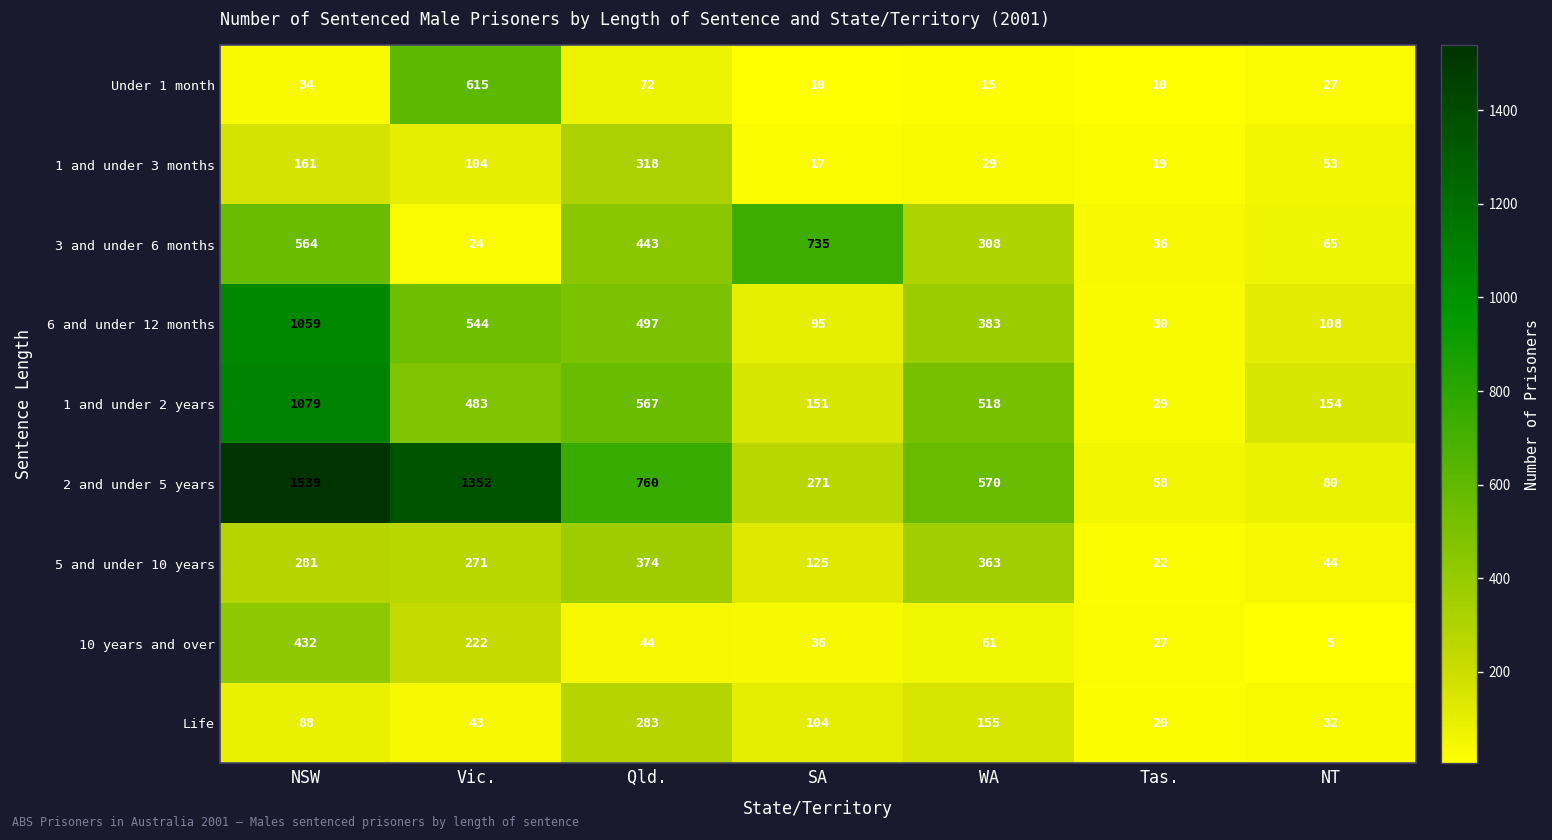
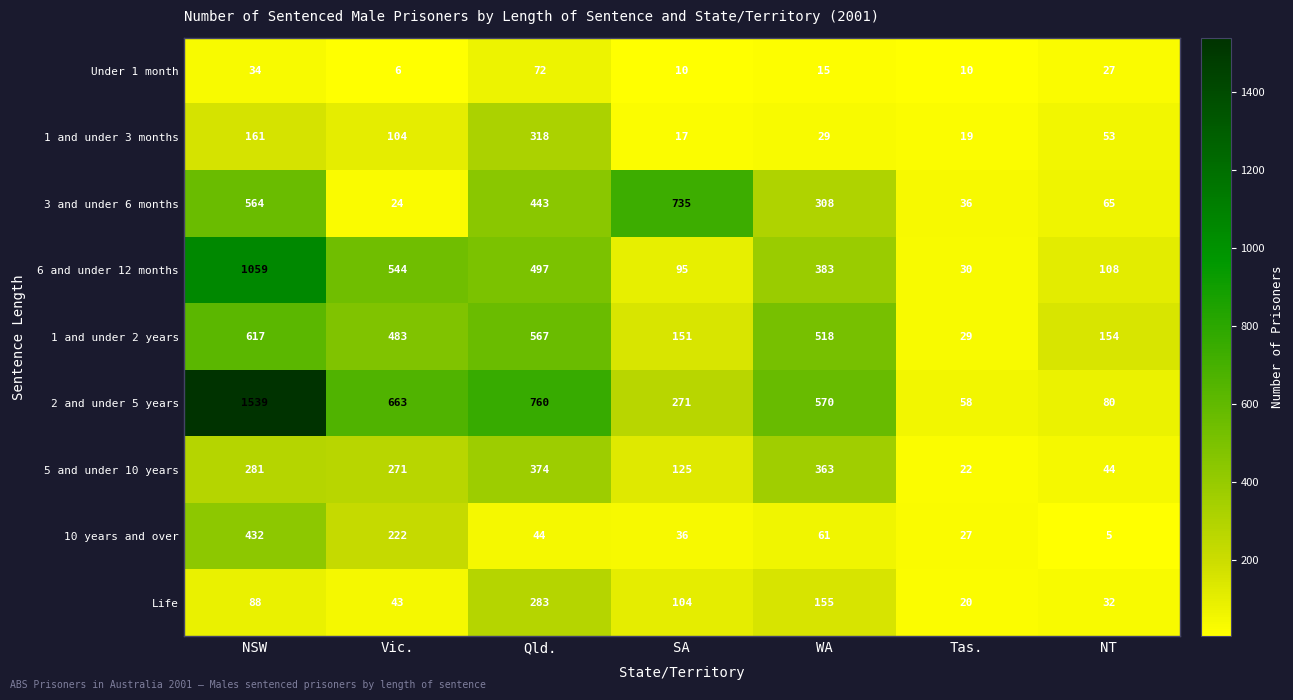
  {
    "Under 1 month": {
      "NSW": 34,
-     "Vic.": 615,
+     "Vic.": 6,
      "Qld.": 72,
      "SA": 10,
      "WA": 15,
      "Tas.": 10,
      "NT": 27
    },
    "1 and under 3 months": {
      "NSW": 161,
      "Vic.": 104,
      "Qld.": 318,
      "SA": 17,
      "WA": 29,
      "Tas.": 19,
      "NT": 53
    },
    "3 and under 6 months": {
      "NSW": 564,
      "Vic.": 24,
      "Qld.": 443,
      "SA": 735,
      "WA": 308,
      "Tas.": 36,
      "NT": 65
    },
    "6 and under 12 months": {
      "NSW": 1059,
      "Vic.": 544,
      "Qld.": 497,
      "SA": 95,
      "WA": 383,
      "Tas.": 30,
      "NT": 108
    },
    "1 and under 2 years": {
-     "NSW": 1079,
+     "NSW": 617,
      "Vic.": 483,
      "Qld.": 567,
      "SA": 151,
      "WA": 518,
      "Tas.": 29,
      "NT": 154
    },
    "2 and under 5 years": {
      "NSW": 1539,
-     "Vic.": 1352,
+     "Vic.": 663,
      "Qld.": 760,
      "SA": 271,
      "WA": 570,
      "Tas.": 58,
      "NT": 80
    },
    "5 and under 10 years": {
      "NSW": 281,
      "Vic.": 271,
      "Qld.": 374,
      "SA": 125,
      "WA": 363,
      "Tas.": 22,
      "NT": 44
    },
    "10 years and over": {
      "NSW": 432,
      "Vic.": 222,
      "Qld.": 44,
      "SA": 36,
      "WA": 61,
      "Tas.": 27,
      "NT": 5
    },
    "Life": {
      "NSW": 88,
      "Vic.": 43,
      "Qld.": 283,
      "SA": 104,
      "WA": 155,
      "Tas.": 20,
      "NT": 32
    }
  }
